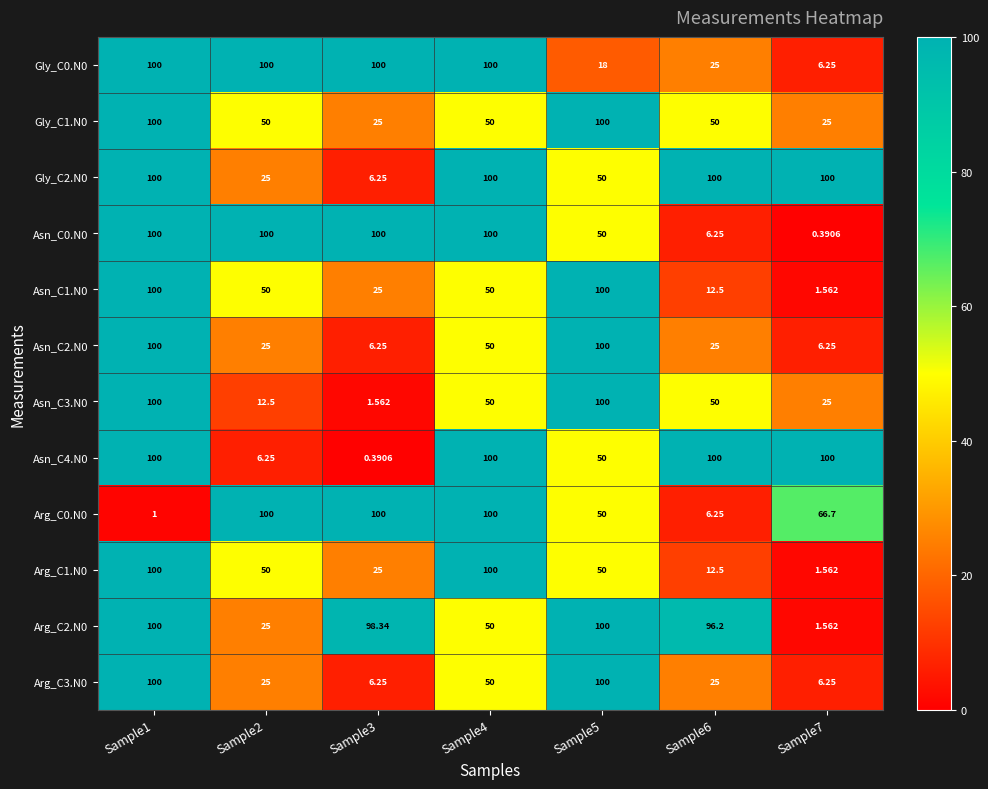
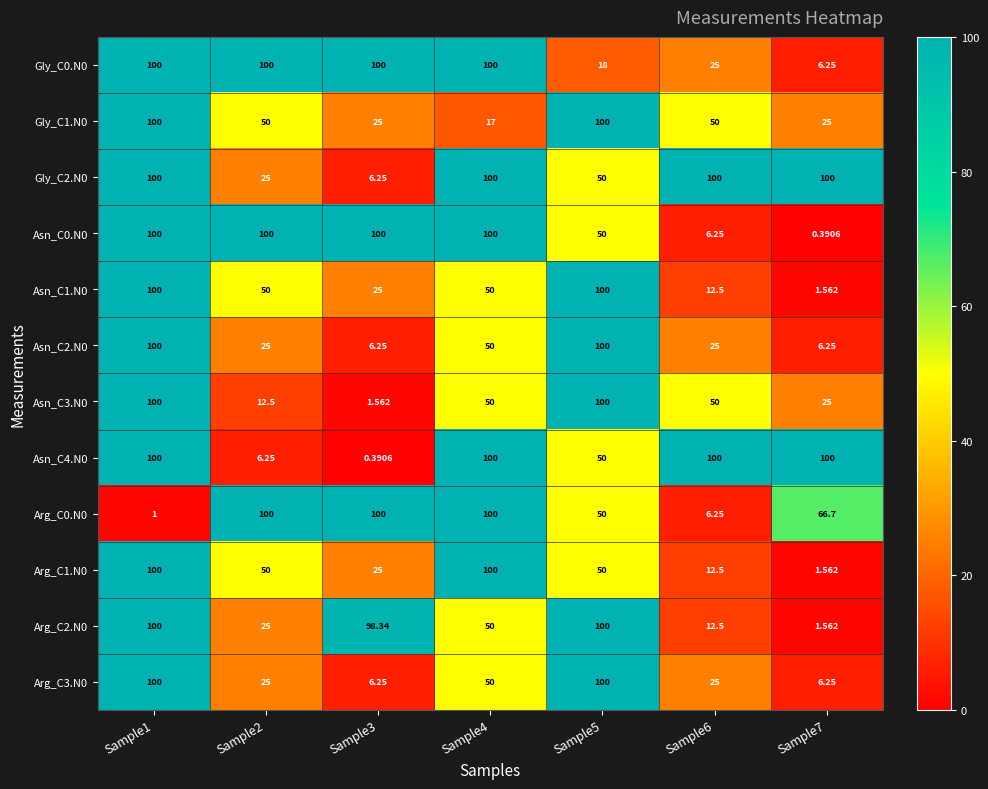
  {
    "Gly_C0.N0": {
      "Sample1": 100,
      "Sample2": 100,
      "Sample3": 100,
      "Sample4": 100,
      "Sample5": 18,
      "Sample6": 25,
      "Sample7": 6.25
    },
    "Gly_C1.N0": {
      "Sample1": 100,
      "Sample2": 50,
      "Sample3": 25,
-     "Sample4": 50,
+     "Sample4": 17,
      "Sample5": 100,
      "Sample6": 50,
      "Sample7": 25
    },
    "Gly_C2.N0": {
      "Sample1": 100,
      "Sample2": 25,
      "Sample3": 6.25,
      "Sample4": 100,
      "Sample5": 50,
      "Sample6": 100,
      "Sample7": 100
    },
    "Asn_C0.N0": {
      "Sample1": 100,
      "Sample2": 100,
      "Sample3": 100,
      "Sample4": 100,
      "Sample5": 50,
      "Sample6": 6.25,
      "Sample7": 0.3906
    },
    "Asn_C1.N0": {
      "Sample1": 100,
      "Sample2": 50,
      "Sample3": 25,
      "Sample4": 50,
      "Sample5": 100,
      "Sample6": 12.5,
      "Sample7": 1.562
    },
    "Asn_C2.N0": {
      "Sample1": 100,
      "Sample2": 25,
      "Sample3": 6.25,
      "Sample4": 50,
      "Sample5": 100,
      "Sample6": 25,
      "Sample7": 6.25
    },
    "Asn_C3.N0": {
      "Sample1": 100,
      "Sample2": 12.5,
      "Sample3": 1.562,
      "Sample4": 50,
      "Sample5": 100,
      "Sample6": 50,
      "Sample7": 25
    },
    "Asn_C4.N0": {
      "Sample1": 100,
      "Sample2": 6.25,
      "Sample3": 0.3906,
      "Sample4": 100,
      "Sample5": 50,
      "Sample6": 100,
      "Sample7": 100
    },
    "Arg_C0.N0": {
      "Sample1": 1,
      "Sample2": 100,
      "Sample3": 100,
      "Sample4": 100,
      "Sample5": 50,
      "Sample6": 6.25,
      "Sample7": 66.7
    },
    "Arg_C1.N0": {
      "Sample1": 100,
      "Sample2": 50,
      "Sample3": 25,
      "Sample4": 100,
      "Sample5": 50,
      "Sample6": 12.5,
      "Sample7": 1.562
    },
    "Arg_C2.N0": {
      "Sample1": 100,
      "Sample2": 25,
      "Sample3": 98.34,
      "Sample4": 50,
      "Sample5": 100,
-     "Sample6": 96.2,
+     "Sample6": 12.5,
      "Sample7": 1.562
    },
    "Arg_C3.N0": {
      "Sample1": 100,
      "Sample2": 25,
      "Sample3": 6.25,
      "Sample4": 50,
      "Sample5": 100,
      "Sample6": 25,
      "Sample7": 6.25
    }
  }
